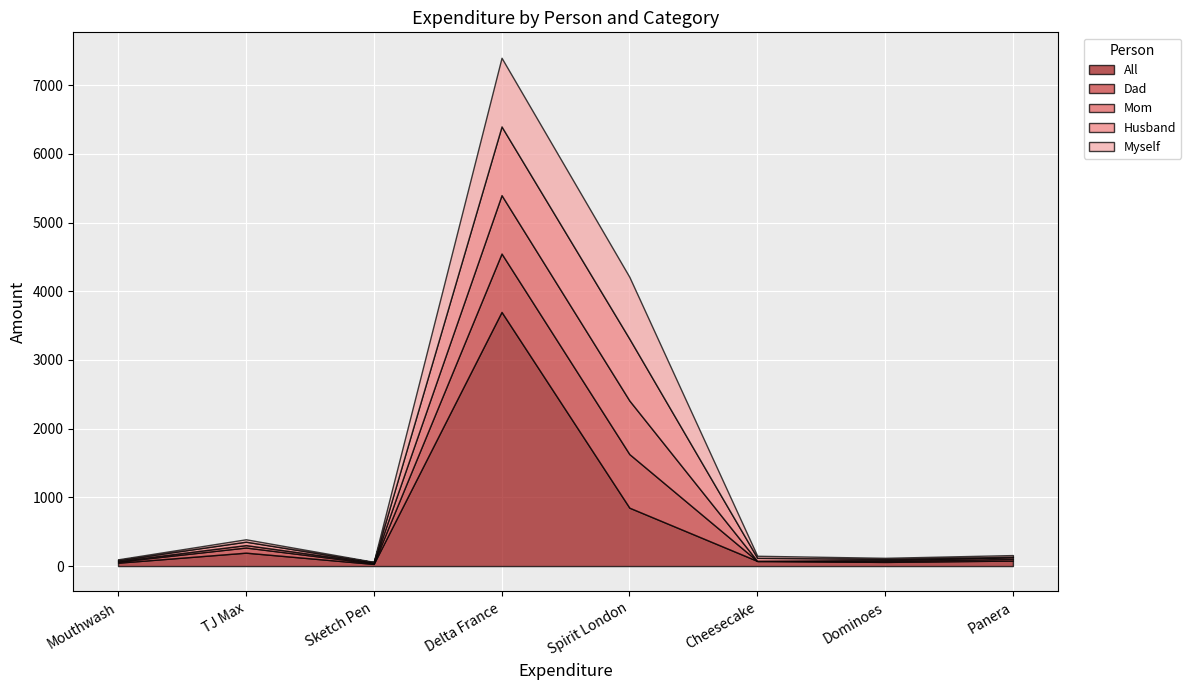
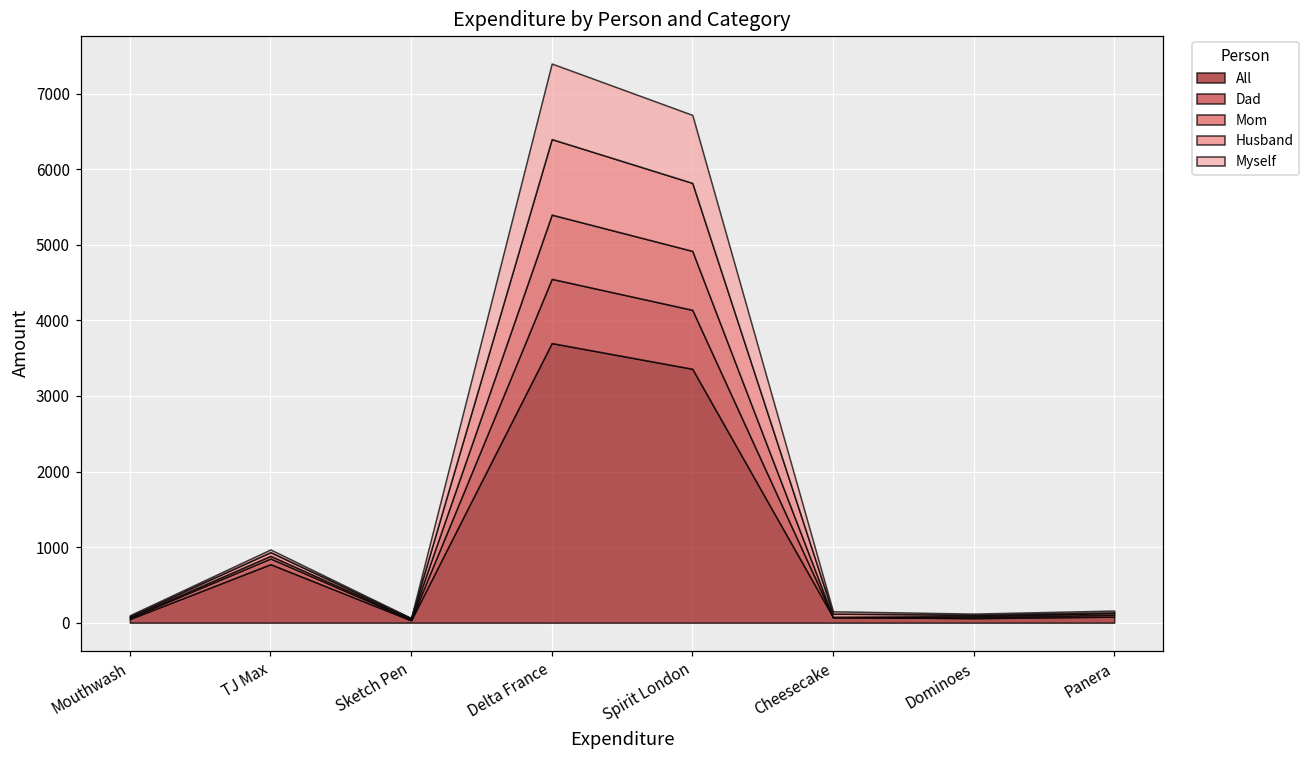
  {
    "All": {
-     "TJ Max": 200,
+     "TJ Max": 800,
      "Delta France": 3700,
-     "Spirit London": 900
+     "Spirit London": 3400
    }
  }
